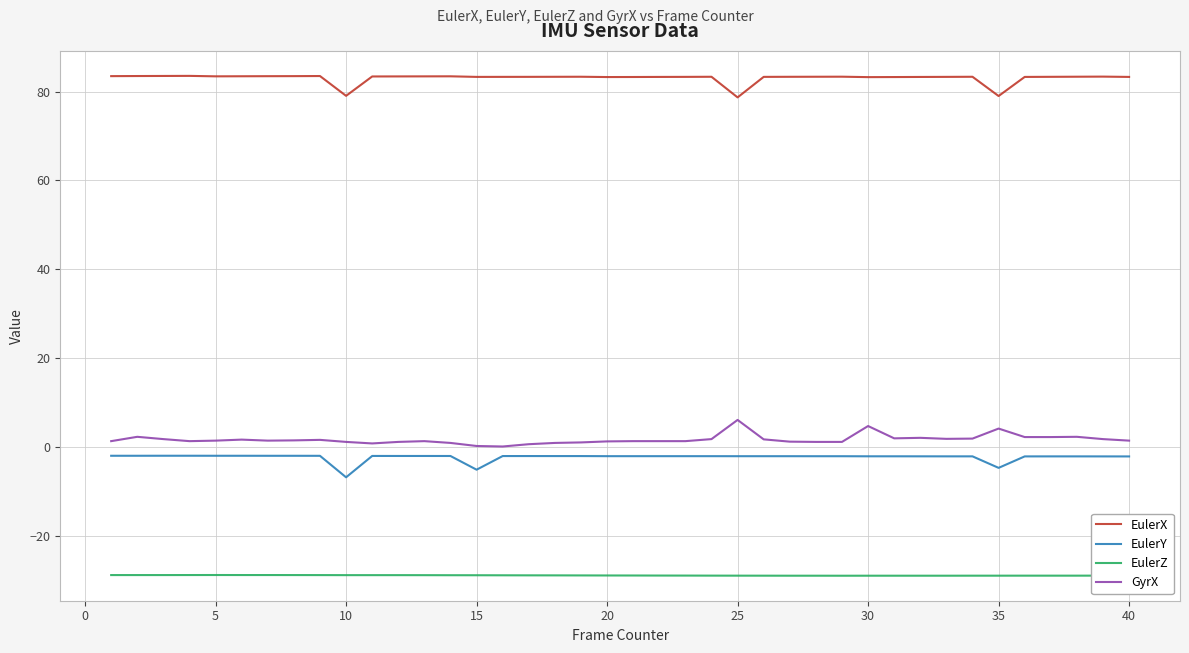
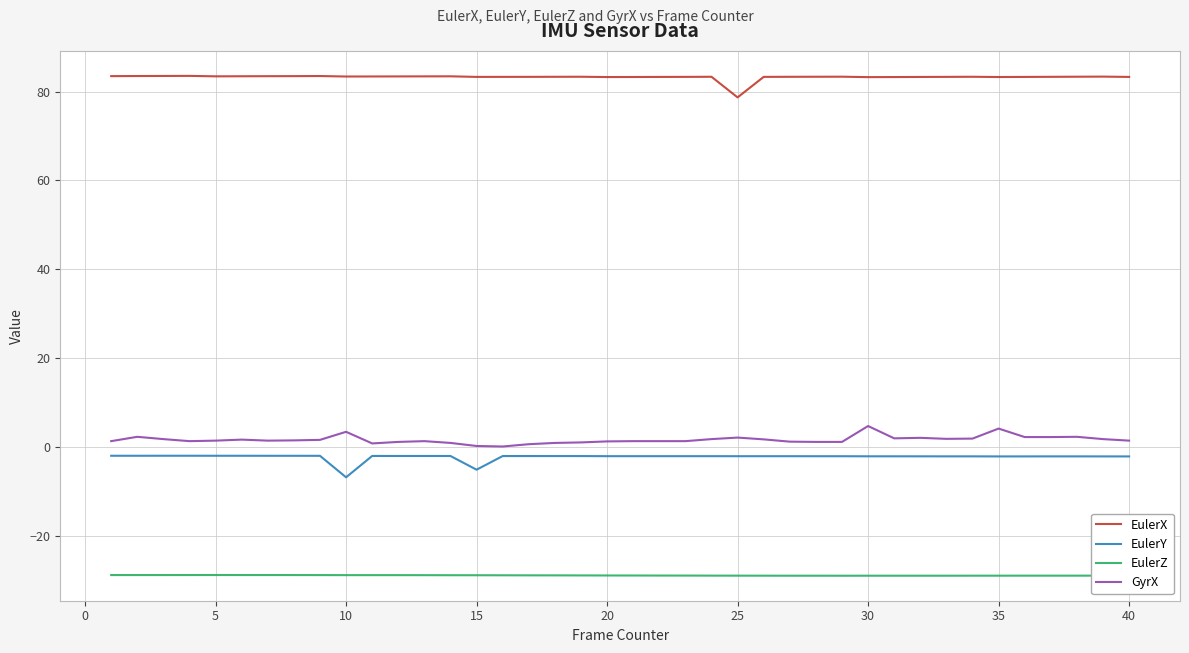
  {
    "EulerX": {
      "5": 83,
-     "10": 79,
+     "10": 83,
      "15": 83,
      "20": 83,
      "25": 79,
      "30": 83,
-     "35": 79,
+     "35": 83,
      "40": 83
    },
    "EulerY": {
      "5": -2,
      "10": -7,
      "15": -5,
      "20": -2,
      "25": -2,
      "30": -2,
-     "35": -5,
+     "35": -2,
      "40": -2
    },
    "EulerZ": {
      "5": -29,
      "10": -29,
      "15": -29,
      "20": -29,
      "25": -29,
      "30": -29,
      "35": -29
    },
    "GyrX": {
      "5": 1,
-     "10": 1,
+     "10": 3,
      "15": 0,
      "20": 1,
-     "25": 6,
+     "25": 2,
      "30": 5,
      "35": 4,
      "40": 1
    }
  }
